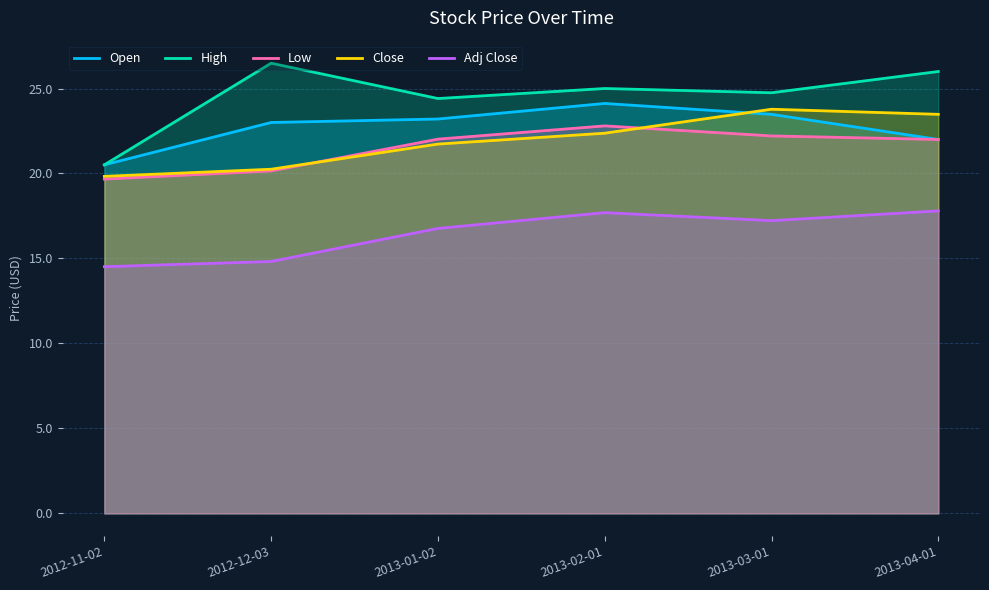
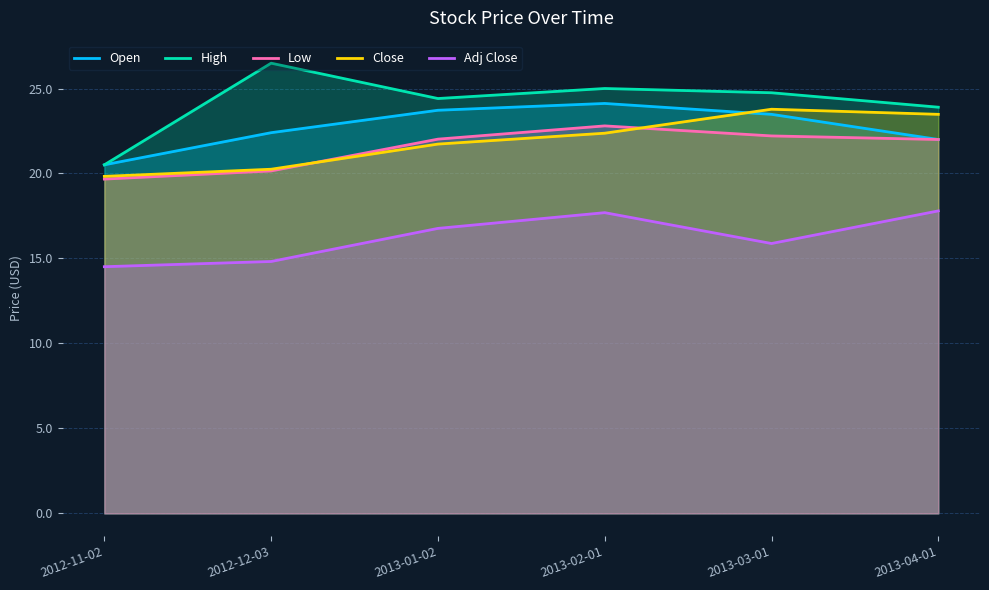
  {
    "Open": {
-     "2012-12-03": 23.0,
-     "2013-01-02": 23.2,
+     "2012-12-03": 22.4,
+     "2013-01-02": 23.7,
      "2013-02-01": 24.1,
      "2013-03-01": 23.5
    },
    "High": {
      "2013-01-02": 24.4,
      "2013-02-01": 25.0,
      "2013-03-01": 24.8,
-     "2013-04-01": 26.0
+     "2013-04-01": 23.9
    },
    "Low": {
      "2012-11-02": 19.7,
      "2013-01-02": 22.0,
      "2013-02-01": 22.8,
      "2013-03-01": 22.2
    },
    "Close": {
      "2012-11-02": 19.8,
      "2013-01-02": 21.7,
      "2013-02-01": 22.4,
      "2013-03-01": 23.8,
      "2013-04-01": 23.5
    },
    "Adj Close": {
      "2012-11-02": 14.5,
      "2012-12-03": 14.8,
      "2013-01-02": 16.8,
      "2013-02-01": 17.7,
-     "2013-03-01": 17.2,
+     "2013-03-01": 15.9,
      "2013-04-01": 17.8
    }
  }
